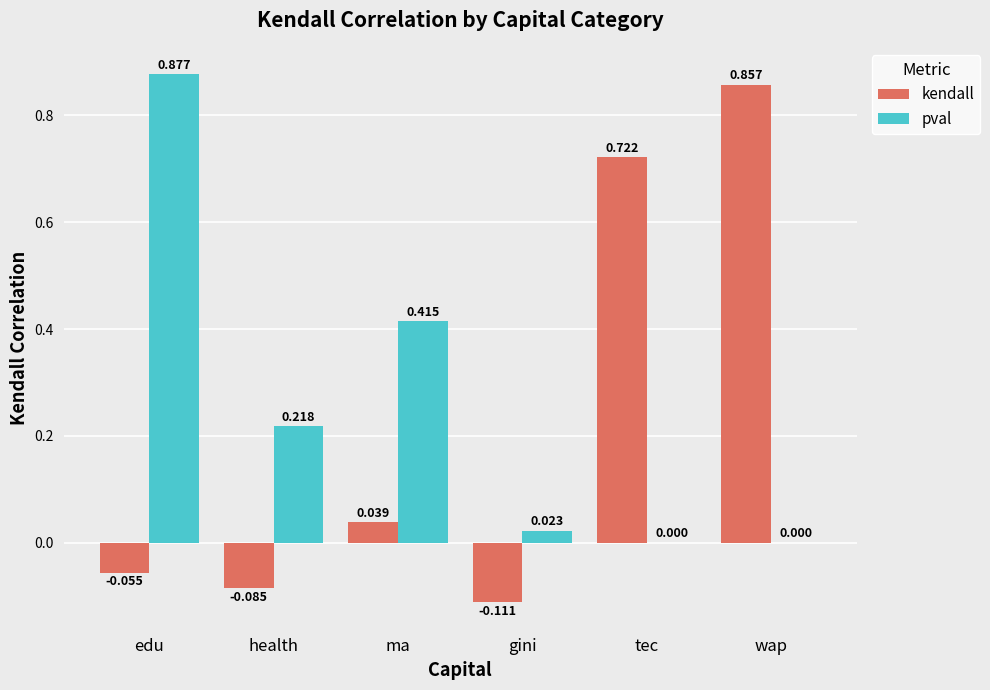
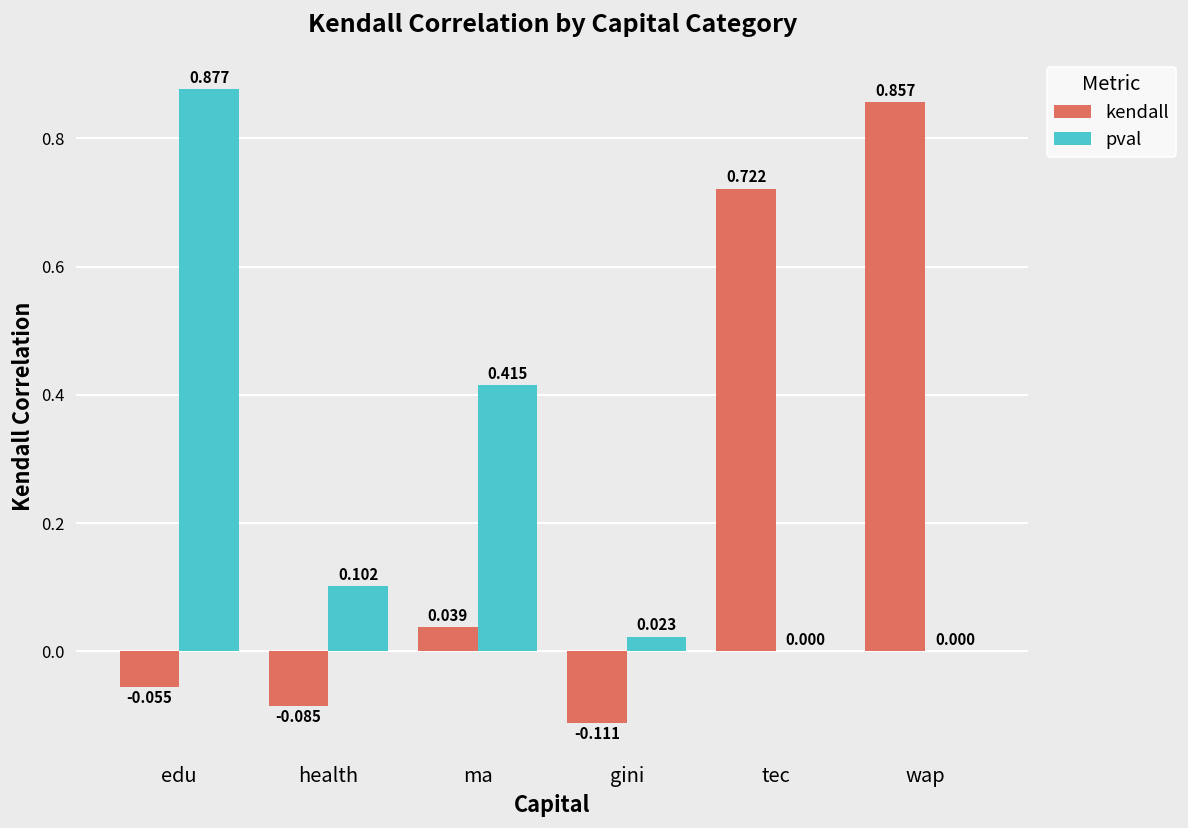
  {
    "kendall": {
      "edu": -0.055,
      "health": -0.085,
      "ma": 0.039,
      "gini": -0.111,
      "tec": 0.722,
      "wap": 0.857
    },
    "pval": {
      "edu": 0.877,
-     "health": 0.218,
+     "health": 0.102,
      "ma": 0.415,
      "gini": 0.023,
      "tec": 0.000,
      "wap": 0.000
    }
  }
